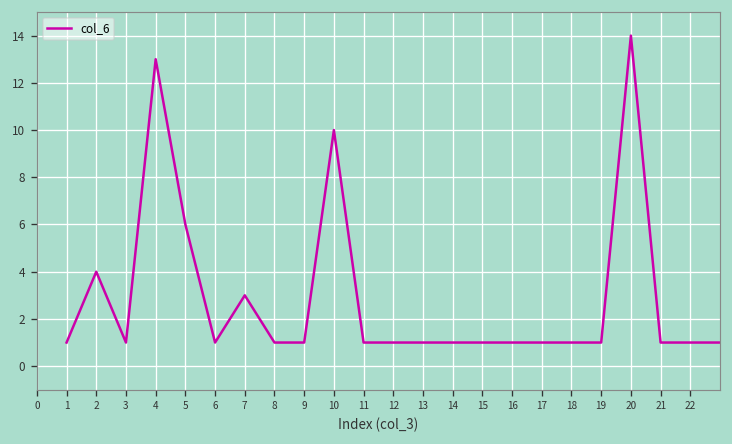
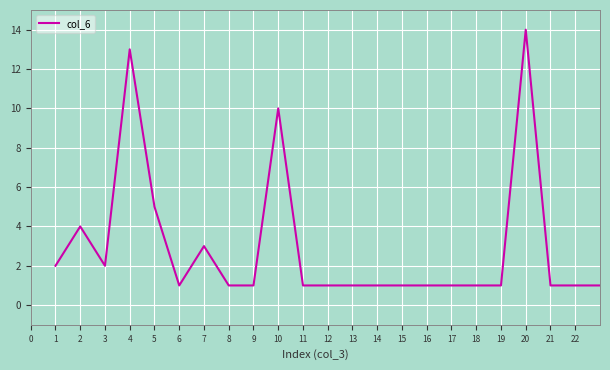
  {
-   "1": 1,
+   "1": 2,
    "2": 4,
-   "3": 1,
+   "3": 2,
    "4": 13,
-   "5": 6,
+   "5": 5,
    "6": 1,
    "7": 3,
    "8": 1,
    "9": 1,
    "10": 10,
    "11": 1,
    "12": 1,
    "13": 1,
    "14": 1,
    "15": 1,
    "16": 1,
    "17": 1,
    "18": 1,
    "19": 1,
    "20": 14,
    "21": 1,
    "22": 1
  }
